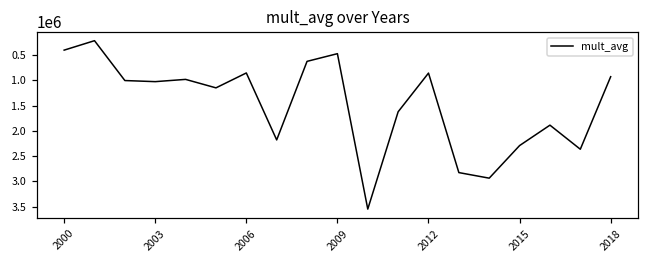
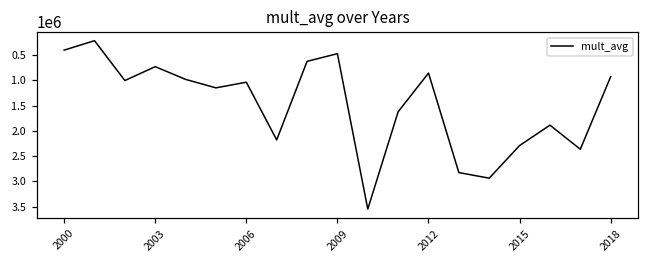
  {
    "2000": 400000,
-   "2003": 1000000,
-   "2006": 900000,
+   "2003": 700000,
+   "2006": 1000000,
    "2009": 500000,
    "2012": 900000,
    "2015": 2300000,
    "2018": 900000
  }
